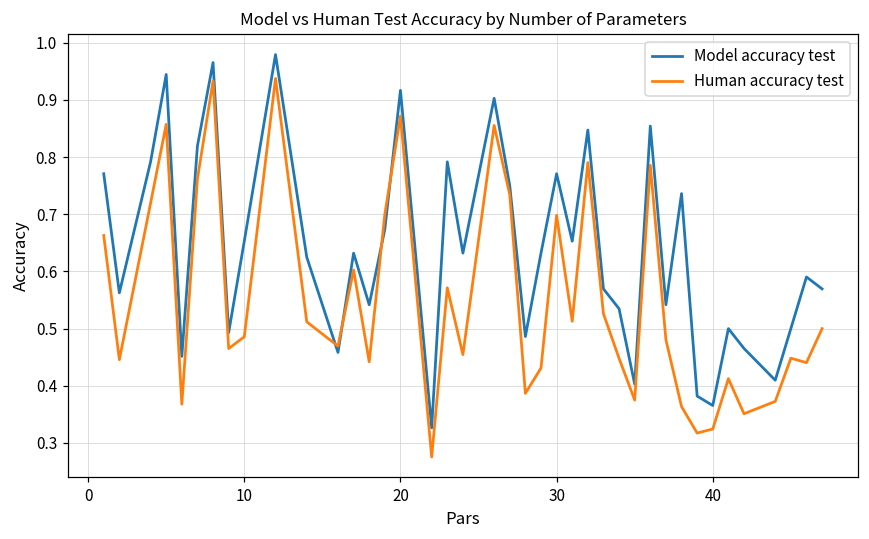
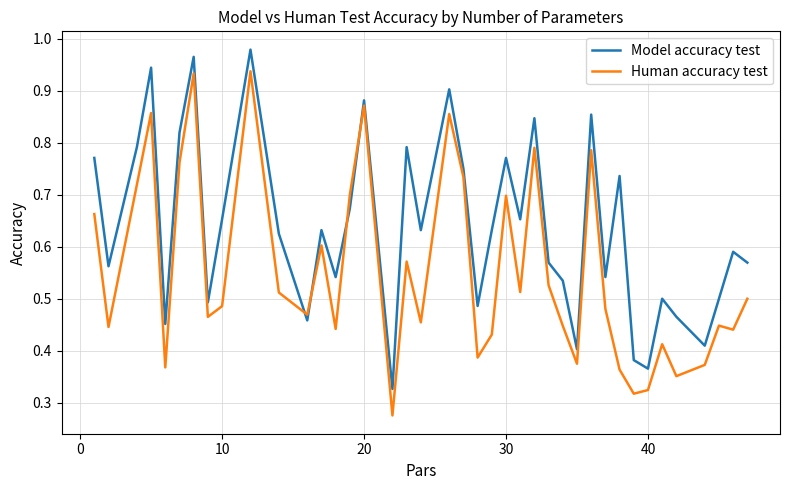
  {
    "Model accuracy test": {
      "10": 0.65,
-     "20": 0.92,
+     "20": 0.88,
      "30": 0.77,
      "40": 0.37
    },
    "Human accuracy test": {
      "10": 0.49,
      "20": 0.87,
      "30": 0.70,
      "40": 0.32
    }
  }
